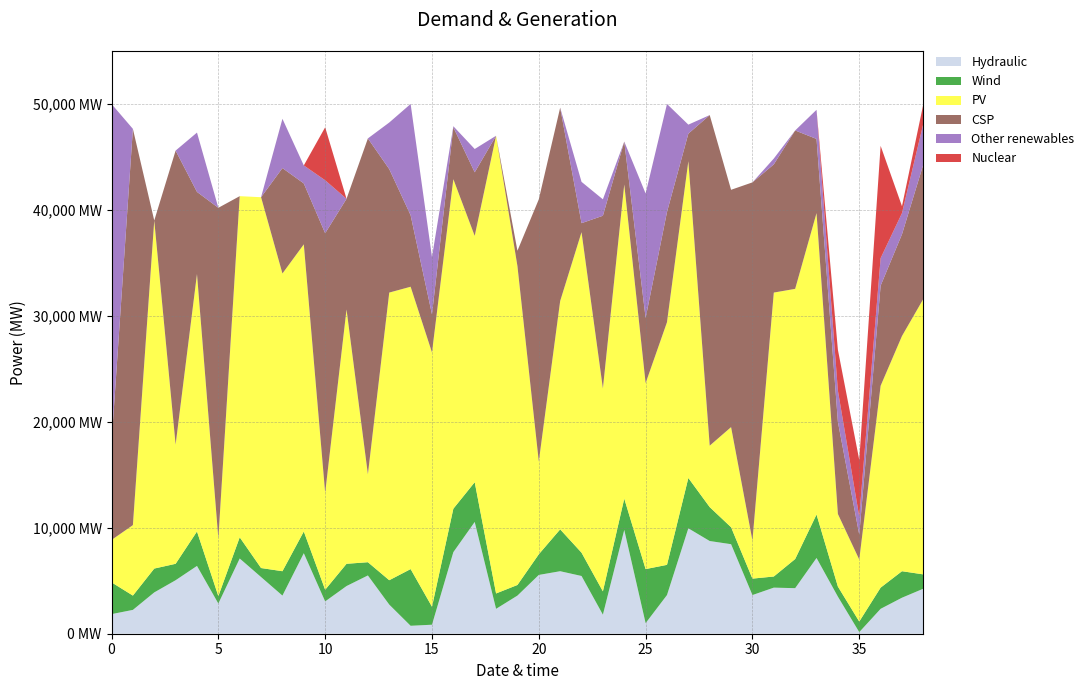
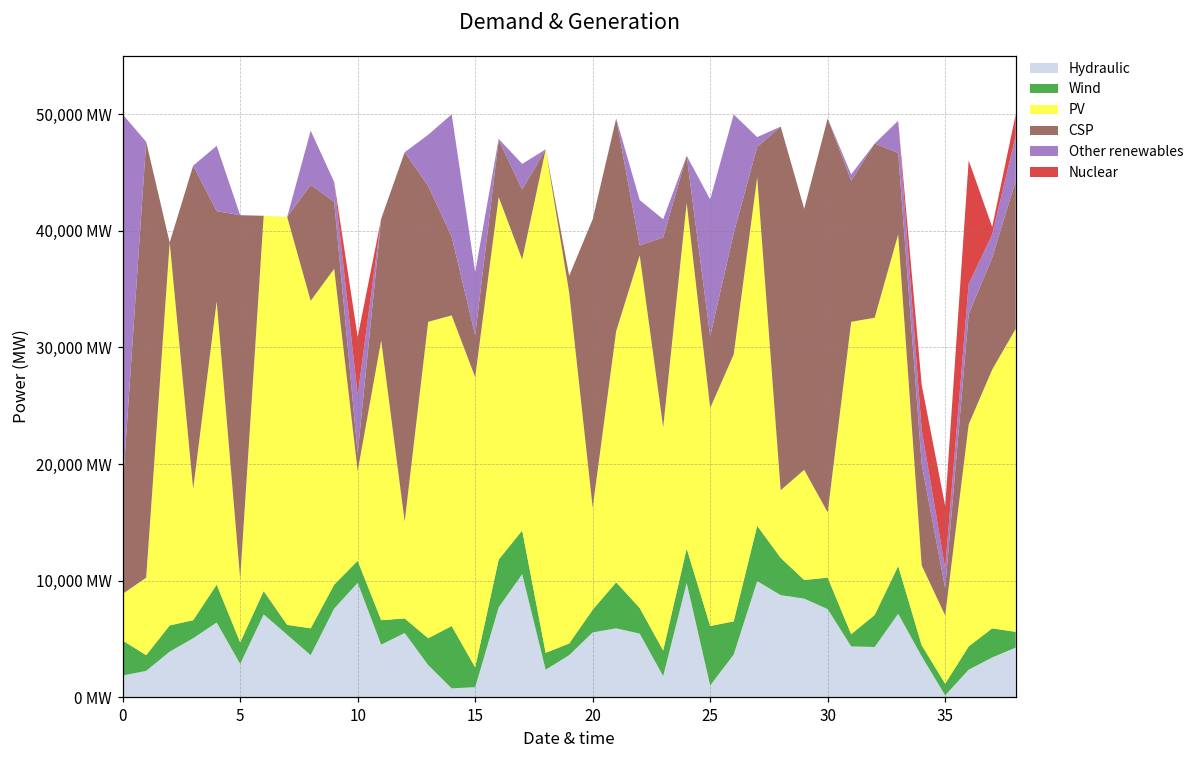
  {
    "Hydraulic": {
      "0": "1,900 MW",
      "5": "2,900 MW",
-     "10": "3,100 MW",
+     "10": "9,800 MW",
      "15": "900 MW",
      "20": "5,600 MW",
      "25": "1,000 MW",
-     "30": "3,600 MW"
+     "30": "7,600 MW"
    },
    "Wind": {
      "0": "3,000 MW",
-     "5": "700 MW",
-     "10": "1,100 MW",
+     "5": "1,900 MW",
+     "10": "1,900 MW",
      "15": "1,700 MW",
      "20": "2,000 MW",
      "25": "5,100 MW",
-     "30": "1,600 MW",
+     "30": "2,700 MW",
      "35": "1,000 MW"
    },
    "PV": {
      "0": "4,000 MW",
      "5": "5,500 MW",
-     "10": "9,200 MW",
-     "15": "24,000 MW",
+     "10": "7,700 MW",
+     "15": "24,900 MW",
      "20": "8,800 MW",
-     "25": "17,600 MW",
-     "30": "3,600 MW",
+     "25": "18,700 MW",
+     "30": "5,600 MW",
      "35": "5,900 MW"
    },
    "CSP": {
      "0": "9,200 MW",
-     "10": "24,500 MW",
+     "10": "1,500 MW",
      "15": "3,600 MW",
      "25": "6,200 MW",
      "35": "2,400 MW"
    },
    "Other renewables": {
      "10": "5,000 MW",
      "35": "1,700 MW"
    },
    "Nuclear": {
      "10": "5,000 MW",
      "35": "5,400 MW"
    }
  }
